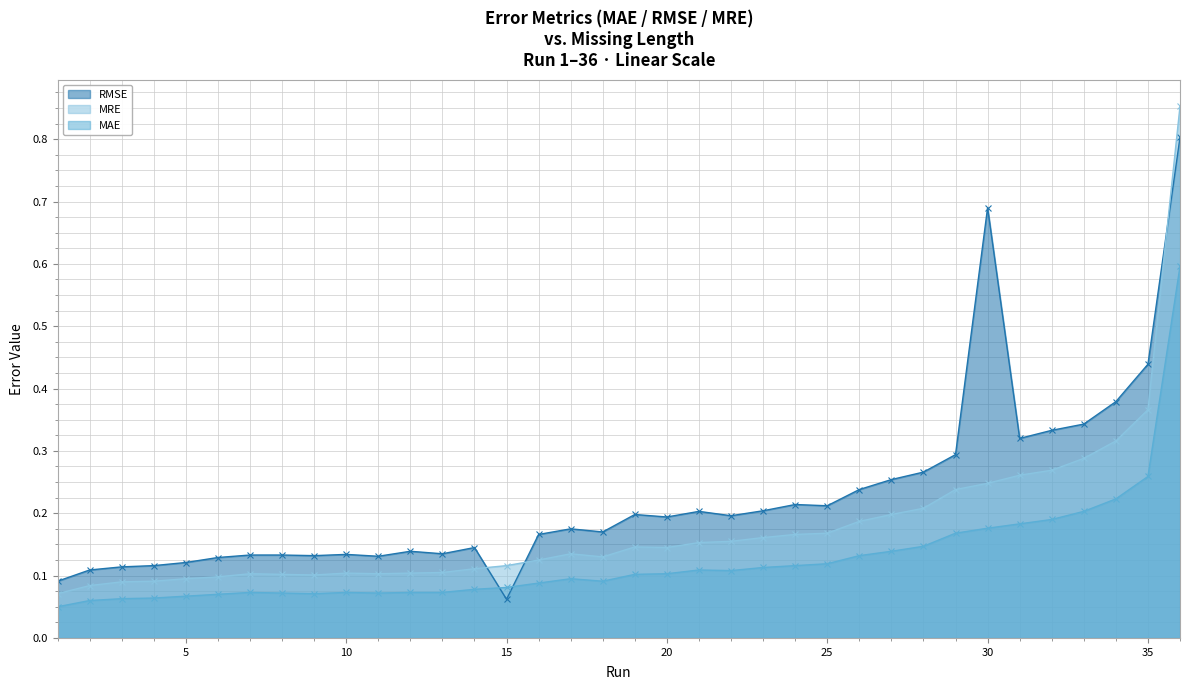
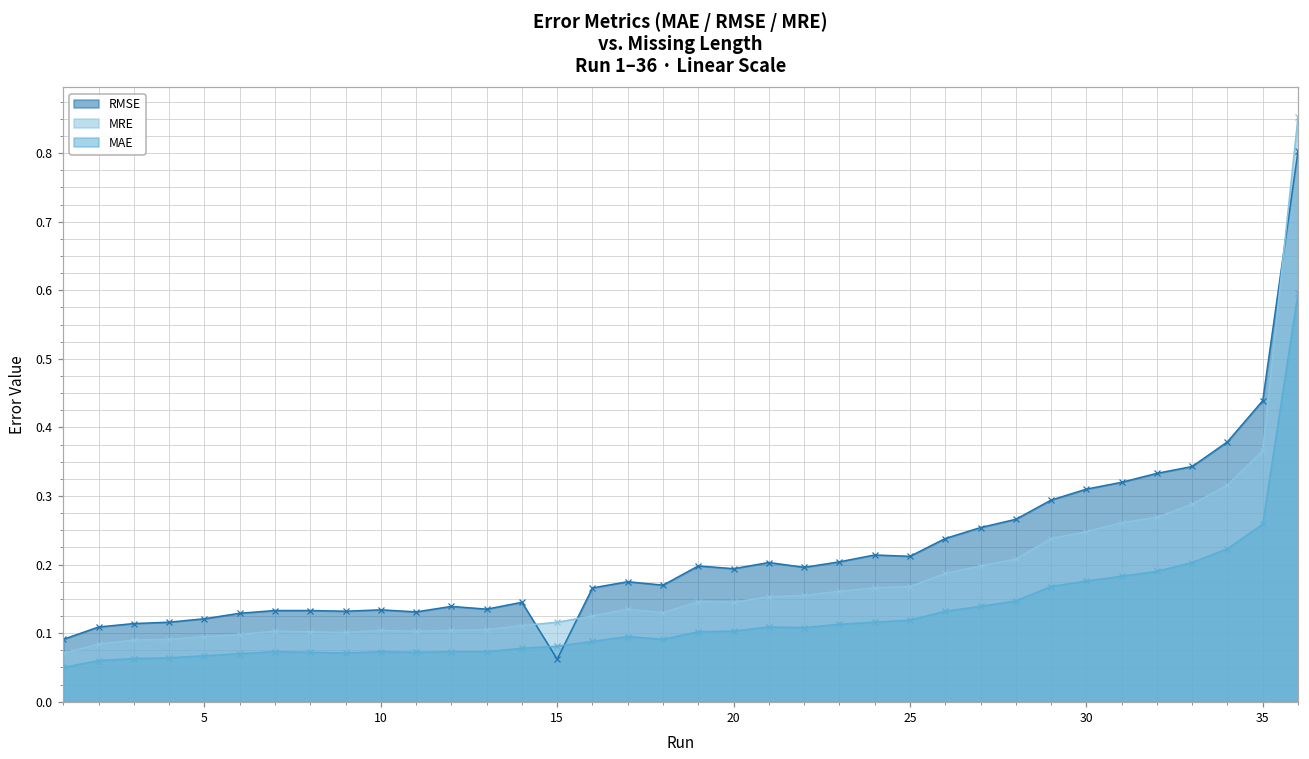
  {
    "RMSE": {
      "5": 0.12,
      "10": 0.13,
      "15": 0.06,
      "20": 0.19,
      "25": 0.21,
-     "30": 0.69,
+     "30": 0.31,
      "35": 0.44
    }
  }
